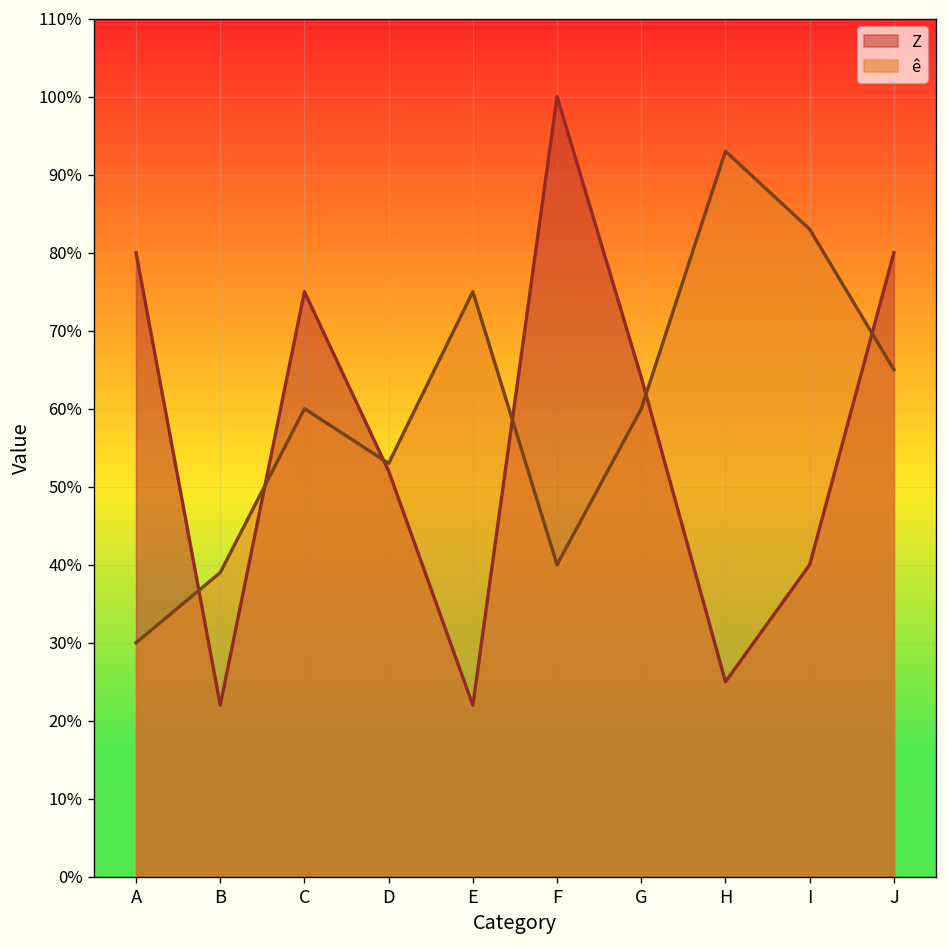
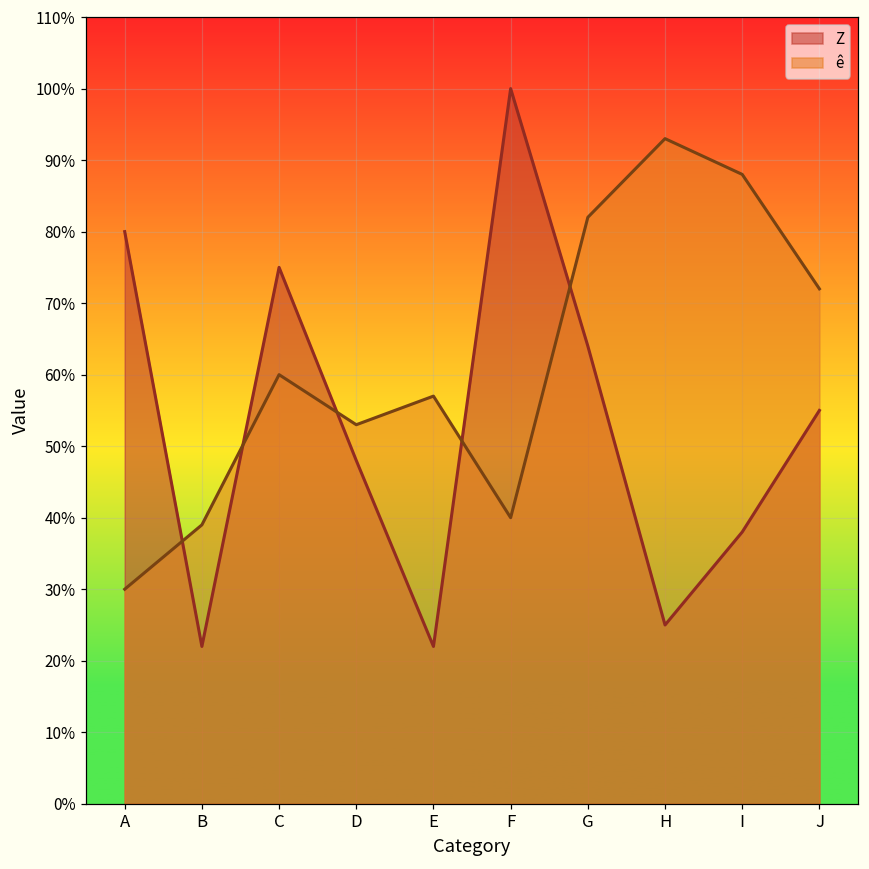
  {
    "Z": {
      "A": "80%",
      "B": "22%",
      "C": "75%",
-     "D": "52%",
+     "D": "48%",
      "E": "22%",
      "F": "100%",
      "G": "64%",
      "H": "25%",
-     "I": "40%",
-     "J": "80%"
+     "I": "38%",
+     "J": "55%"
    },
    "ê": {
      "A": "30%",
      "B": "39%",
      "C": "60%",
      "D": "53%",
-     "E": "75%",
+     "E": "57%",
      "F": "40%",
-     "G": "60%",
+     "G": "82%",
      "H": "93%",
-     "I": "83%",
-     "J": "65%"
+     "I": "88%",
+     "J": "72%"
    }
  }
